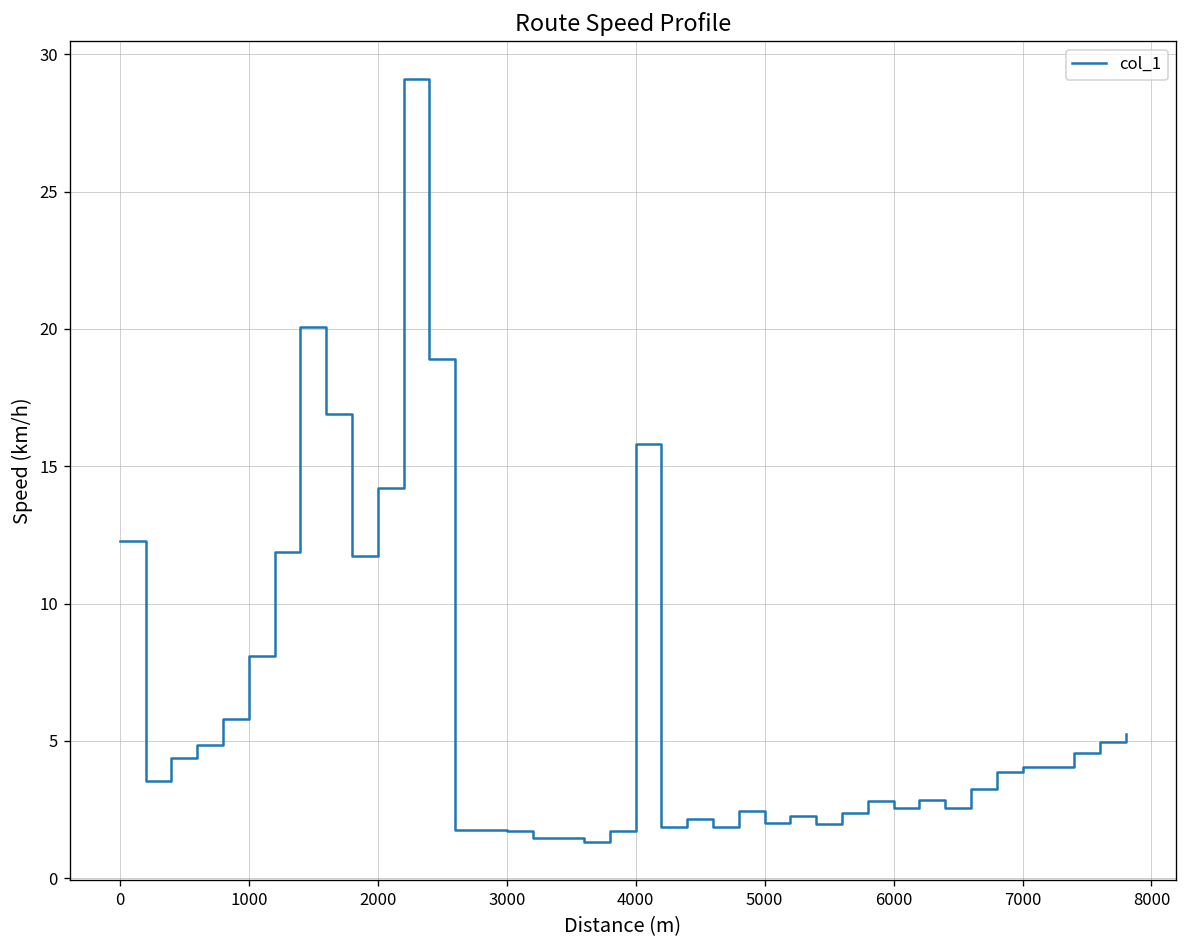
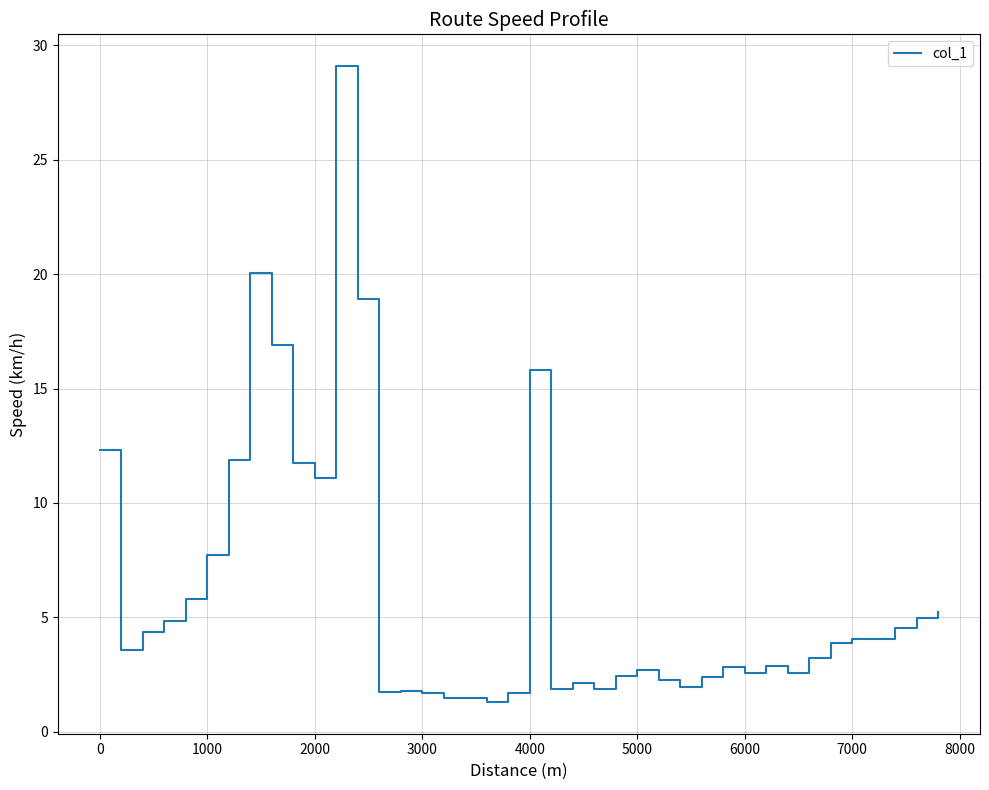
  {
    "0": 12.3,
-   "1000": 8.1,
-   "2000": 14.2,
+   "1000": 7.7,
+   "2000": 11.1,
    "3000": 1.7,
    "4000": 15.8,
-   "5000": 2.0,
+   "5000": 2.7,
    "6000": 2.6,
    "7000": 4.0
  }
